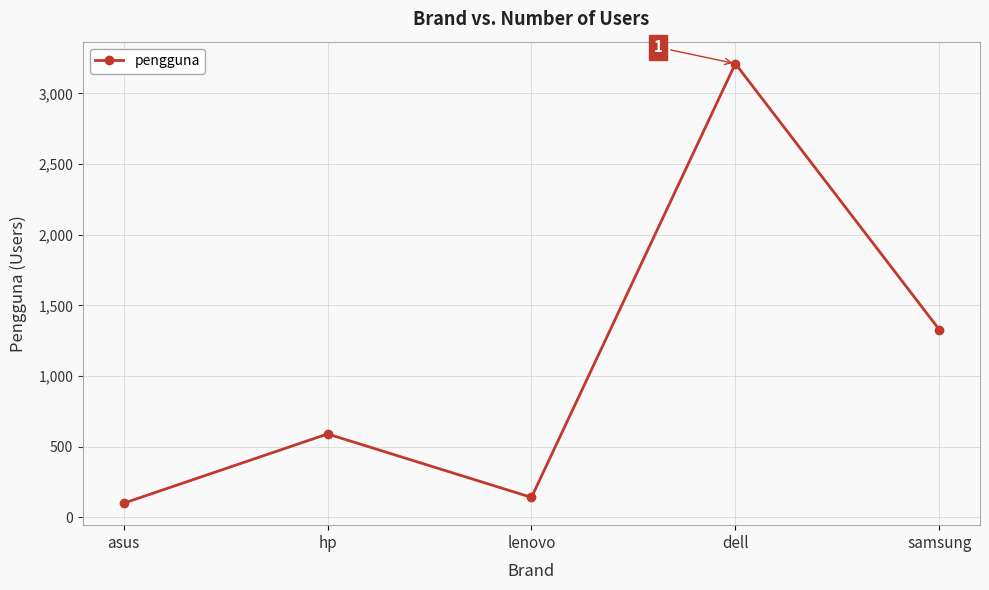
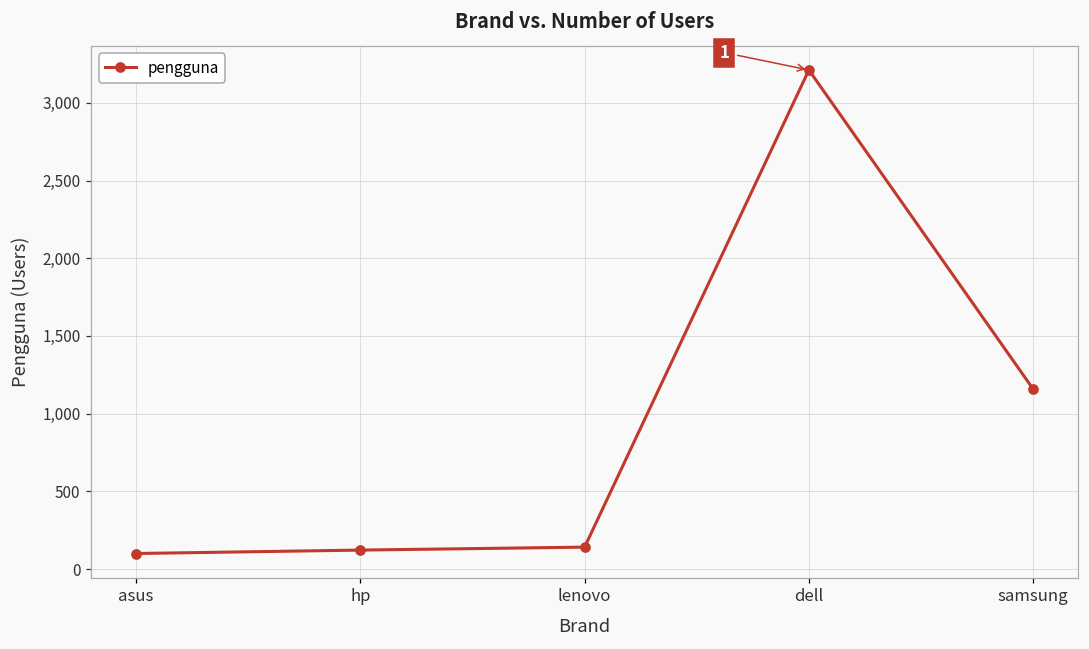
  {
    "asus": "100",
-   "hp": "590",
+   "hp": "120",
    "lenovo": "140",
    "dell": "3,210",
-   "samsung": "1,330"
+   "samsung": "1,160"
  }
